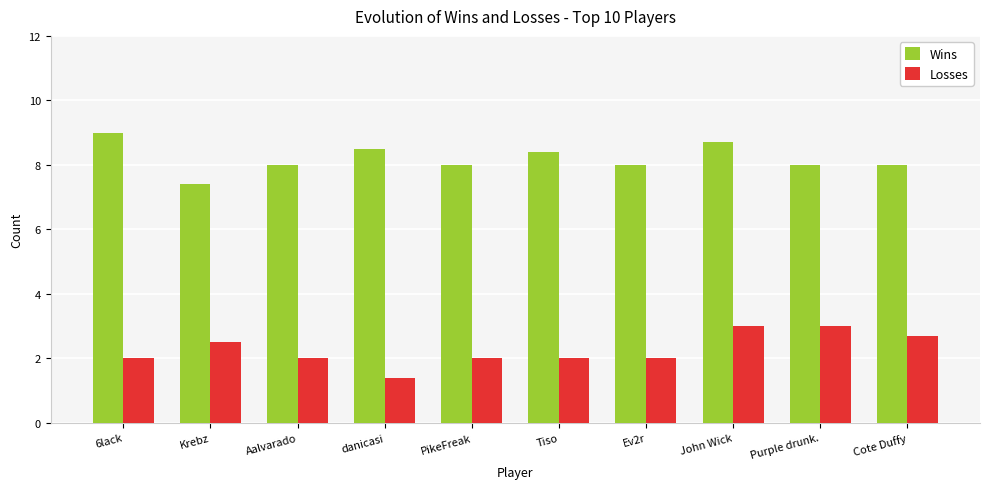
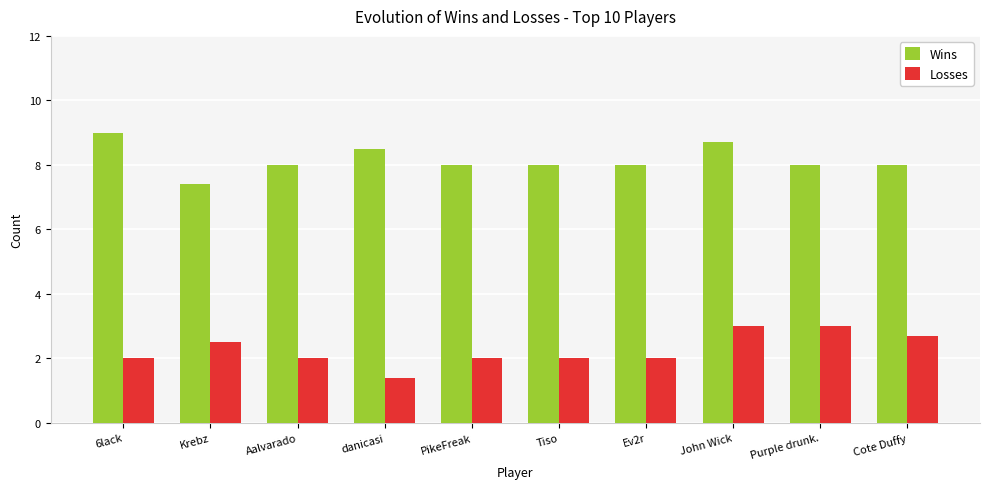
  {
    "Wins": {
      "6lack": 9.0,
      "Krebz": 7.4,
      "Aalvarado": 8.0,
      "danicasi": 8.5,
      "PikeFreak": 8.0,
-     "Tiso": 8.4,
+     "Tiso": 8.0,
      "Ev2r": 8.0,
      "John Wick": 8.7,
      "Purple drunk.": 8.0,
      "Cote Duffy": 8.0
    },
    "Losses": {
      "6lack": 2.0,
      "Krebz": 2.5,
      "Aalvarado": 2.0,
      "danicasi": 1.4,
      "PikeFreak": 2.0,
      "Tiso": 2.0,
      "Ev2r": 2.0,
      "John Wick": 3.0,
      "Purple drunk.": 3.0,
      "Cote Duffy": 2.7
    }
  }
